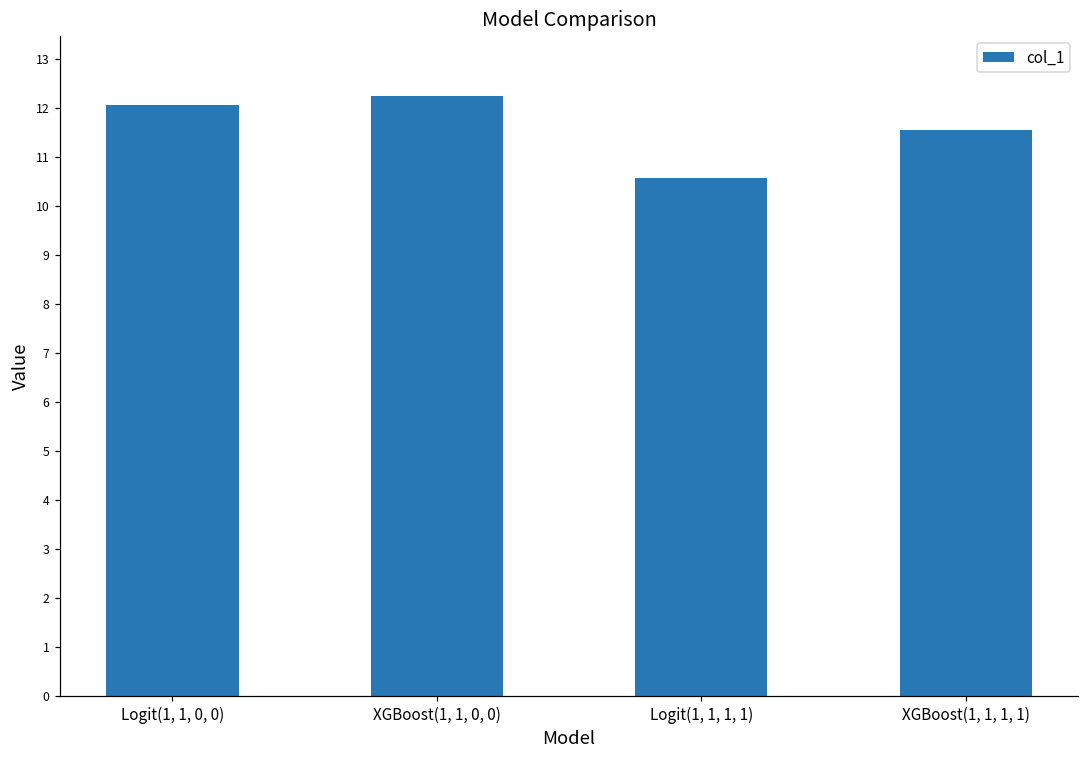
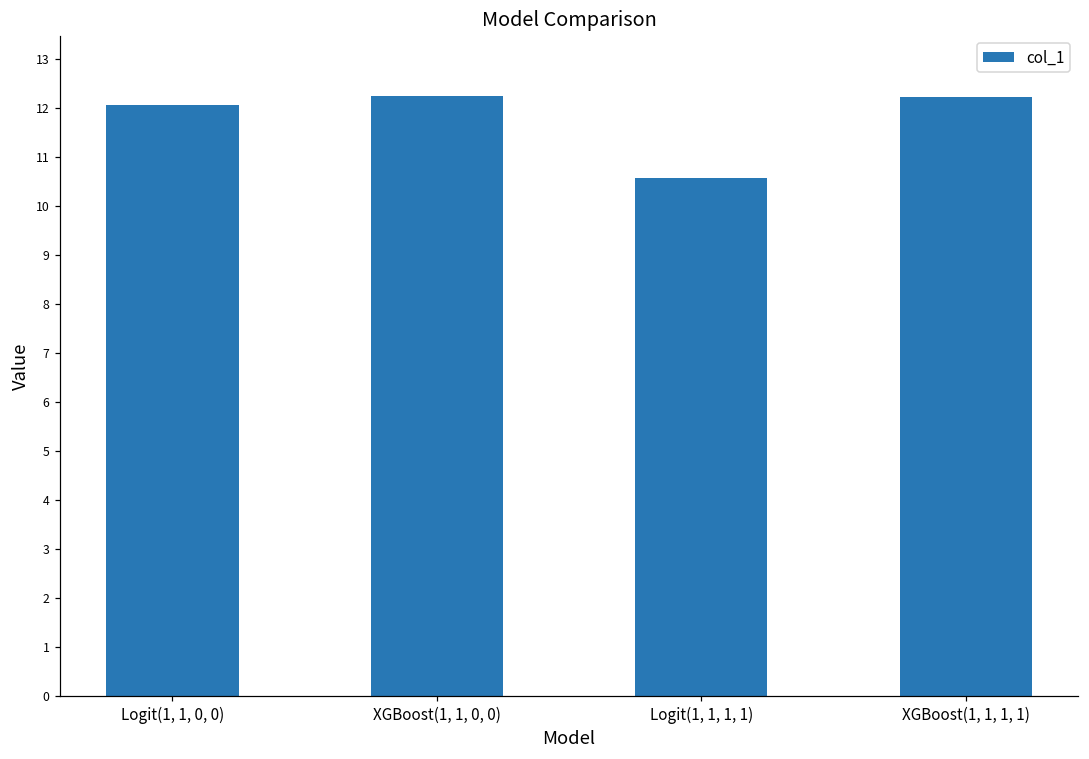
  {
    "Logit(1, 1, 0, 0)": 12.1,
    "XGBoost(1, 1, 0, 0)": 12.3,
    "Logit(1, 1, 1, 1)": 10.6,
-   "XGBoost(1, 1, 1, 1)": 11.5
+   "XGBoost(1, 1, 1, 1)": 12.2
  }
